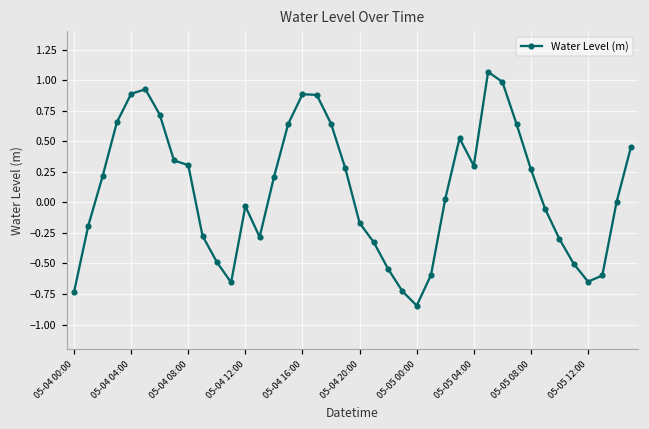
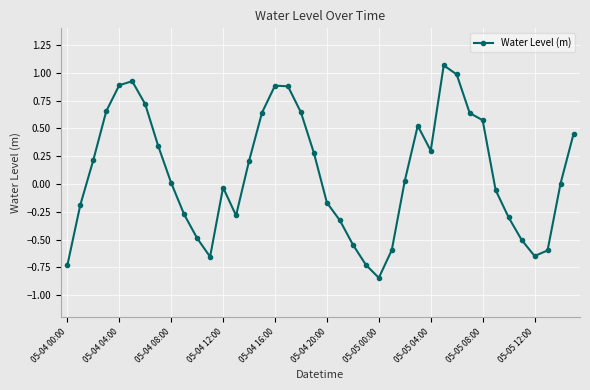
  {
    "05-04 00:00": -0.73,
    "05-04 04:00": 0.89,
-   "05-04 08:00": 0.30,
+   "05-04 08:00": 0.01,
    "05-04 12:00": -0.03,
    "05-04 16:00": 0.88,
    "05-04 20:00": -0.17,
    "05-05 00:00": -0.84,
    "05-05 04:00": 0.30,
-   "05-05 08:00": 0.27,
+   "05-05 08:00": 0.57,
    "05-05 12:00": -0.65
  }
